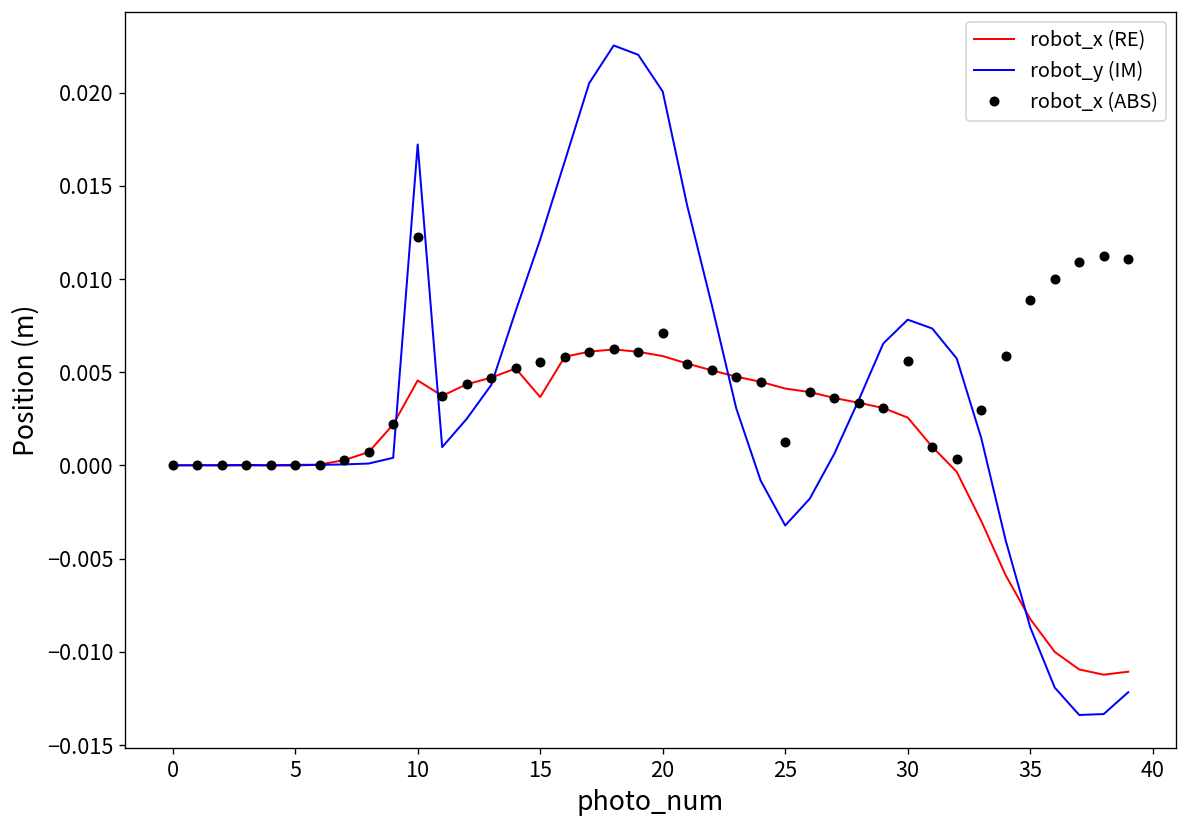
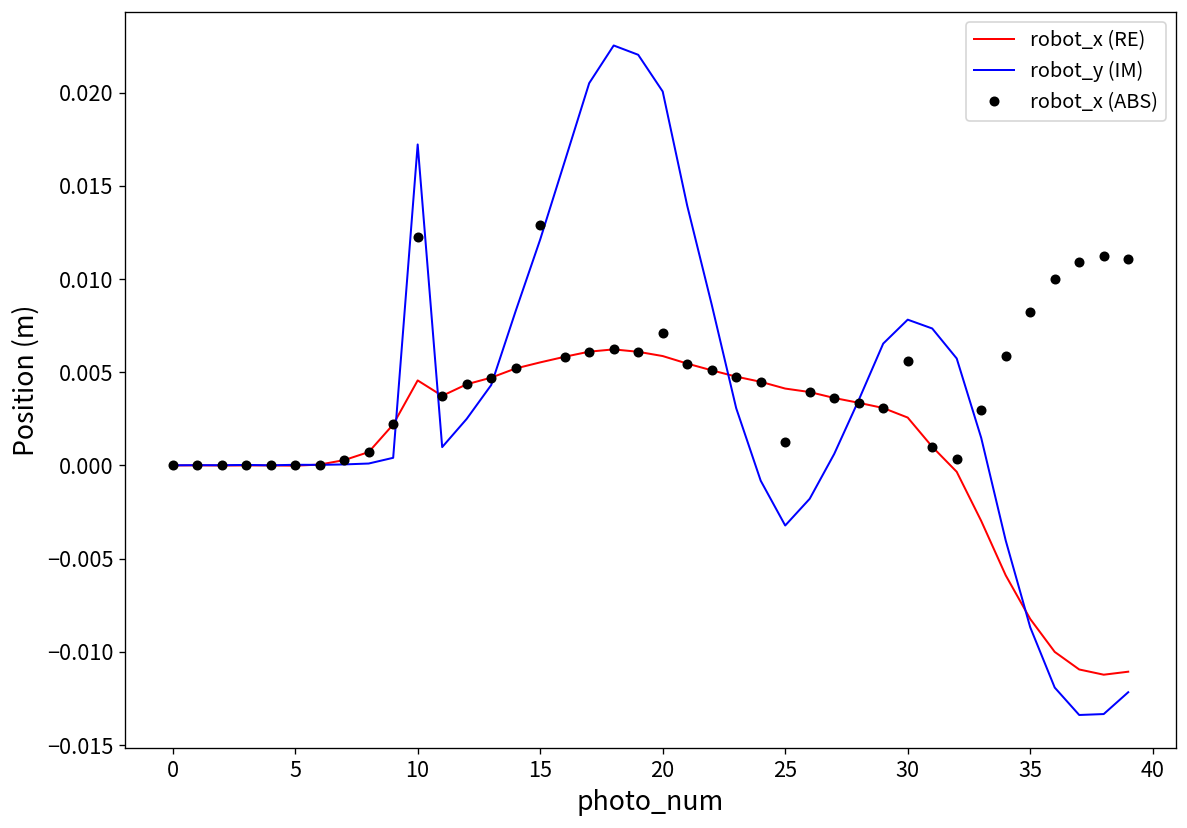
  {
    "robot_x (RE)": {
      "10": 0.0046,
-     "15": 0.0037,
+     "15": 0.0055,
      "20": 0.0059,
      "25": 0.0041,
      "30": 0.0026,
      "35": -0.0082
    },
    "robot_y (IM)": {
      "10": 0.0172,
      "15": 0.0121,
      "20": 0.0201,
      "25": -0.0032,
      "30": 0.0078,
      "35": -0.0087
    },
    "robot_x (ABS)": {
      "10": 0.0122,
-     "15": 0.0055,
+     "15": 0.0129,
      "20": 0.0071,
      "25": 0.0012,
      "30": 0.0056,
-     "35": 0.0089
+     "35": 0.0082
    }
  }
